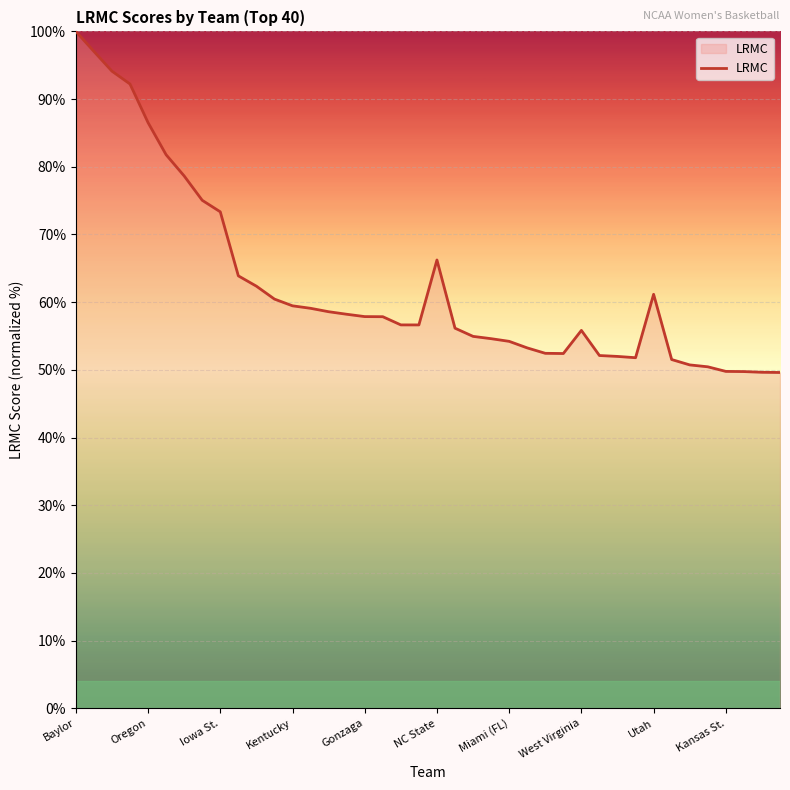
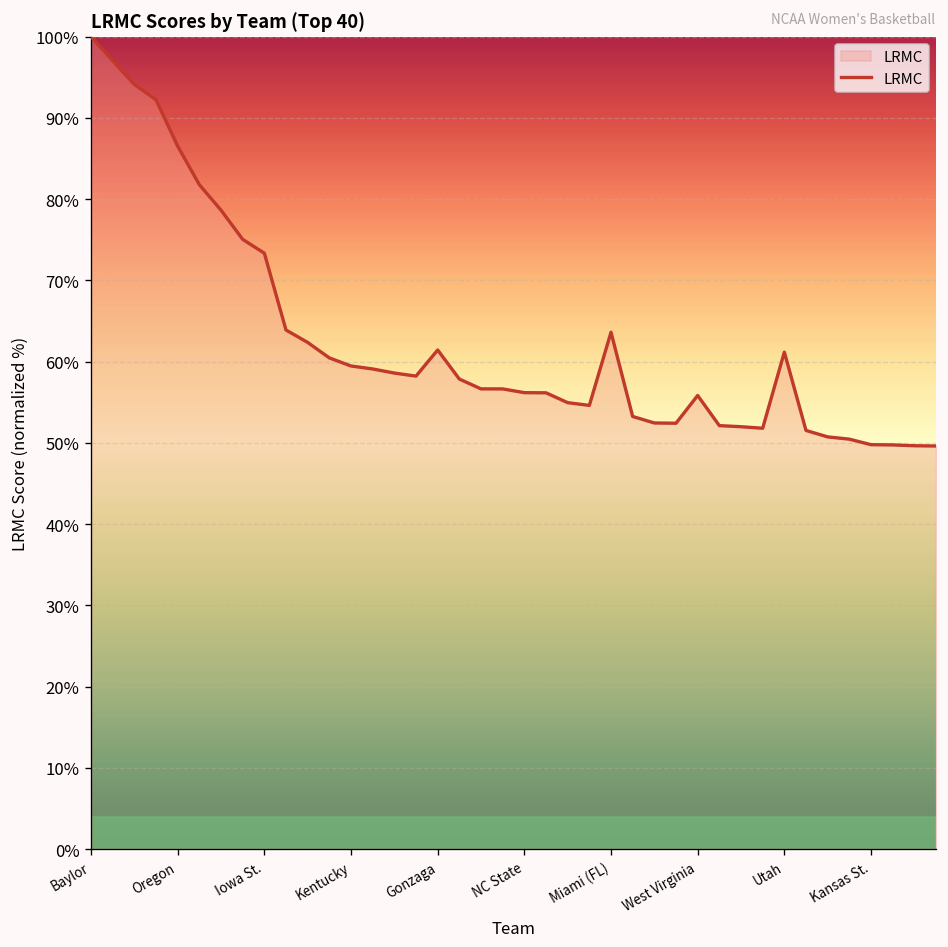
  {
    "Baylor": "100%",
    "Oregon": "87%",
    "Iowa St.": "73%",
    "Kentucky": "59%",
-   "Gonzaga": "58%",
-   "NC State": "66%",
-   "Miami (FL)": "54%",
+   "Gonzaga": "61%",
+   "NC State": "56%",
+   "Miami (FL)": "64%",
    "West Virginia": "56%",
    "Utah": "61%",
    "Kansas St.": "50%"
  }
